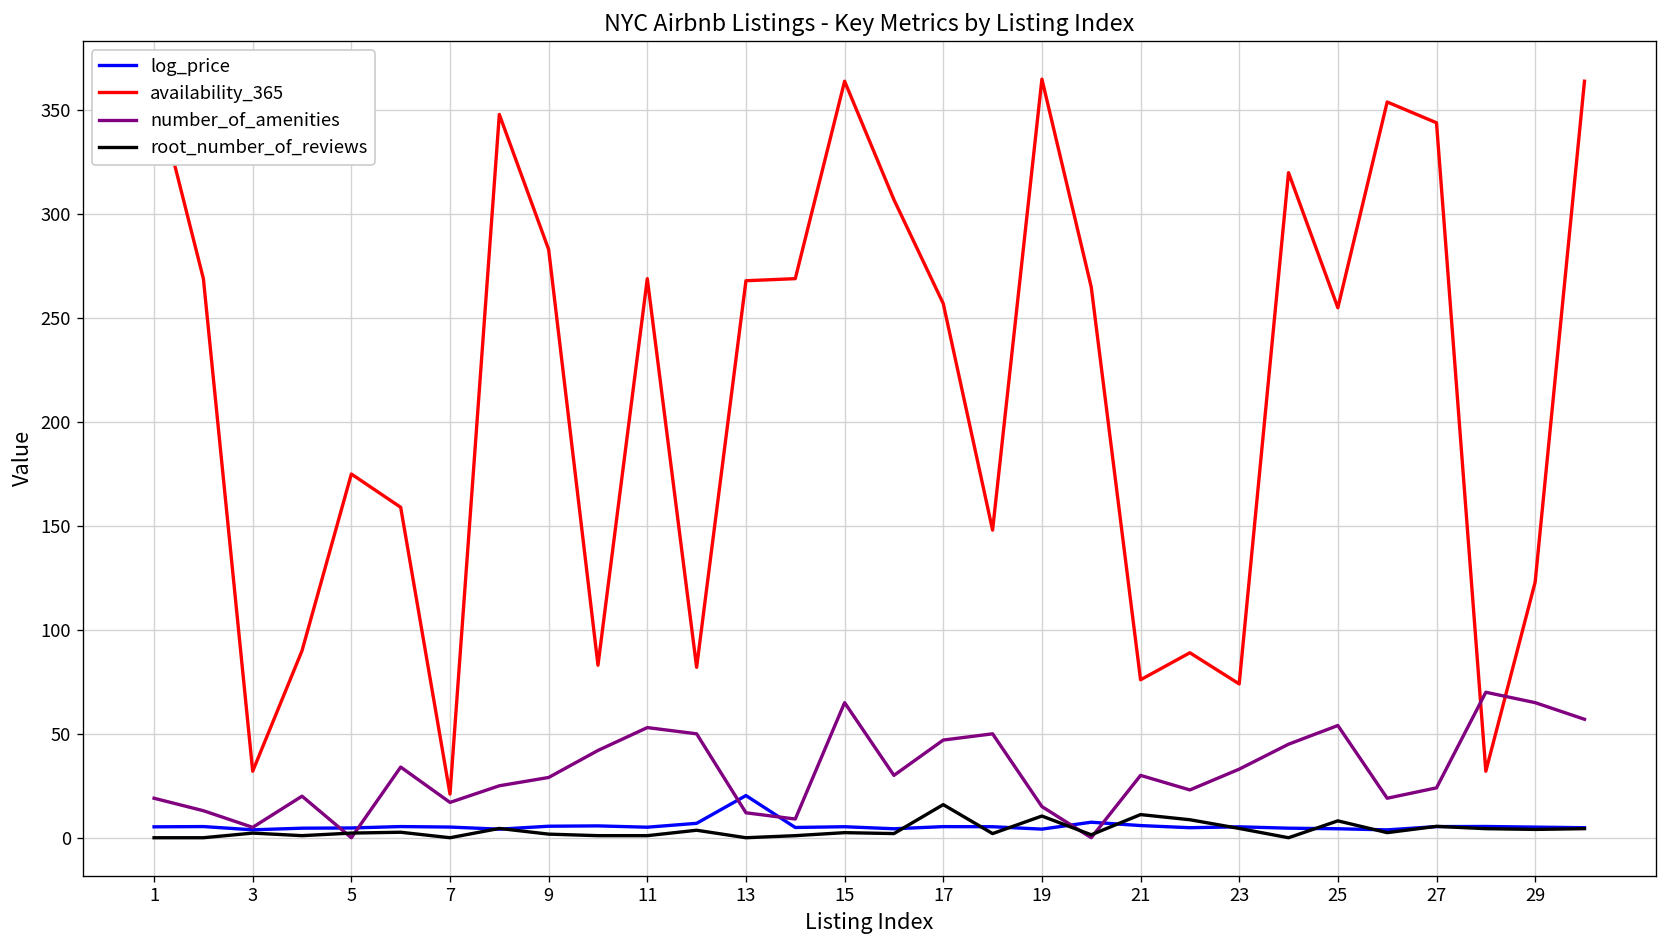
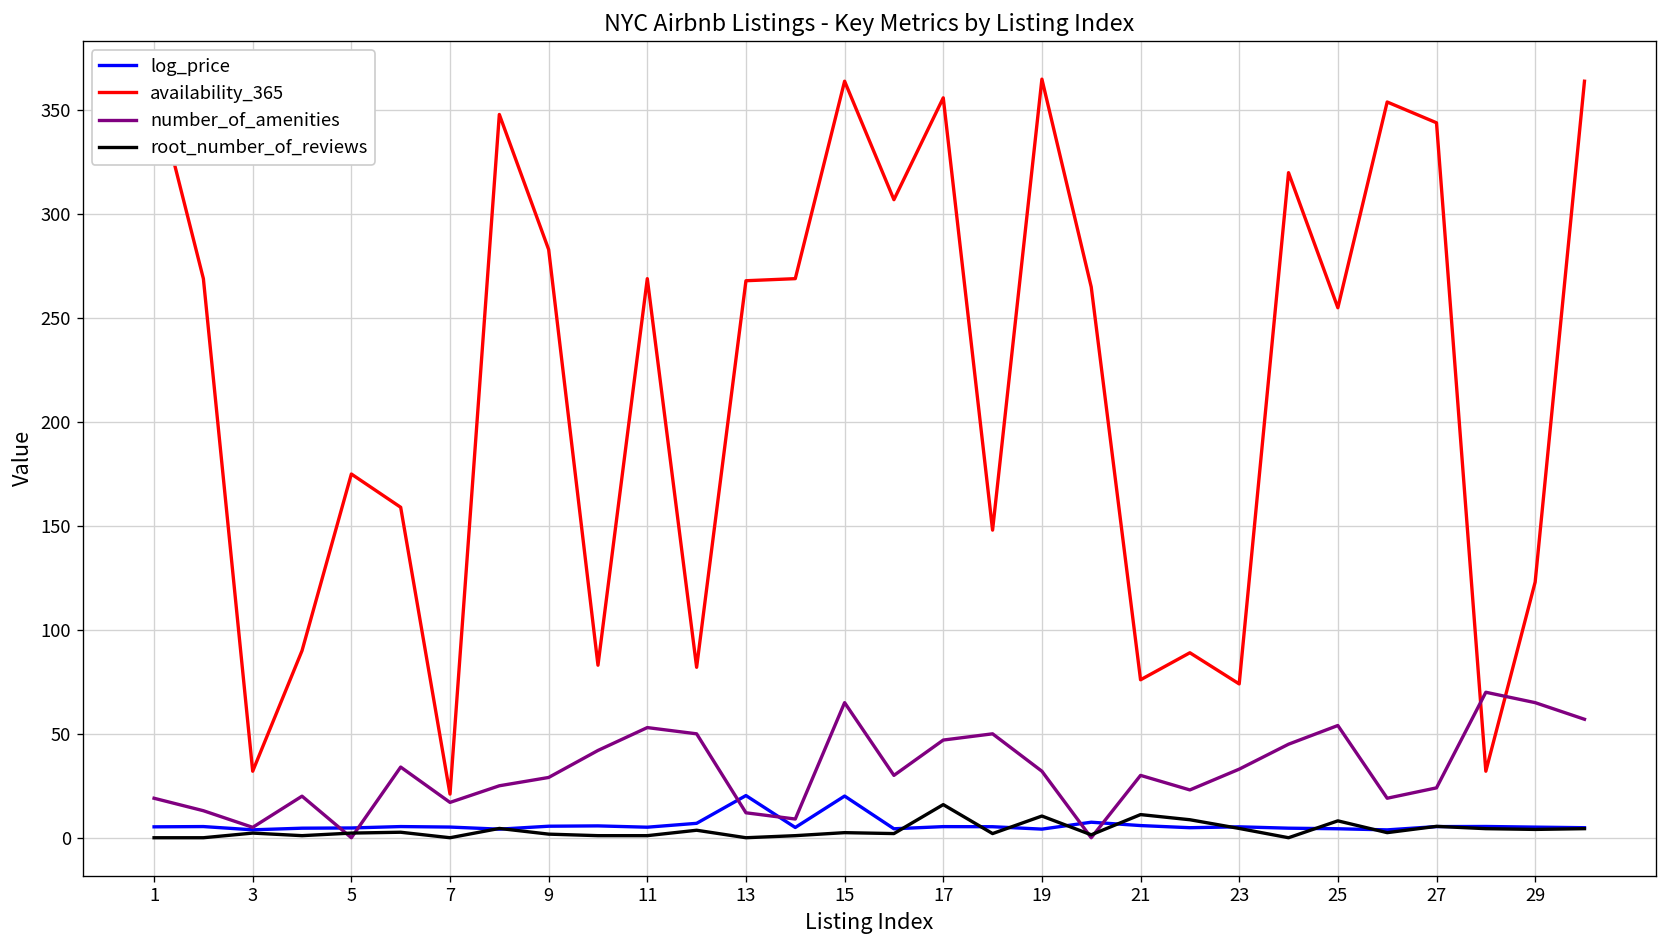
  {
    "log_price": {
      "1": 5,
      "5": 5,
      "7": 5,
      "9": 6,
      "11": 5,
      "13": 20,
-     "15": 5,
+     "15": 20,
      "17": 5,
      "19": 4,
      "21": 6,
      "25": 4
    },
    "availability_365": {
      "3": 32,
      "5": 175,
      "7": 21,
      "9": 283,
      "11": 269,
      "13": 268,
      "15": 364,
-     "17": 257,
+     "17": 356,
      "19": 365,
      "21": 76,
      "23": 74,
      "25": 255,
      "27": 344,
      "29": 123
    },
    "number_of_amenities": {
      "1": 19,
      "5": 0,
      "7": 17,
      "9": 29,
      "11": 53,
      "13": 12,
      "15": 65,
      "17": 47,
-     "19": 15,
+     "19": 32,
      "21": 30,
      "23": 33,
      "25": 54,
      "27": 24,
      "29": 65
    },
    "root_number_of_reviews": {
      "1": 0,
      "3": 2,
      "5": 2,
      "7": 0,
      "9": 2,
      "11": 1,
      "13": 0,
      "15": 2,
      "17": 16,
      "19": 10,
      "21": 11,
      "25": 8
    }
  }
